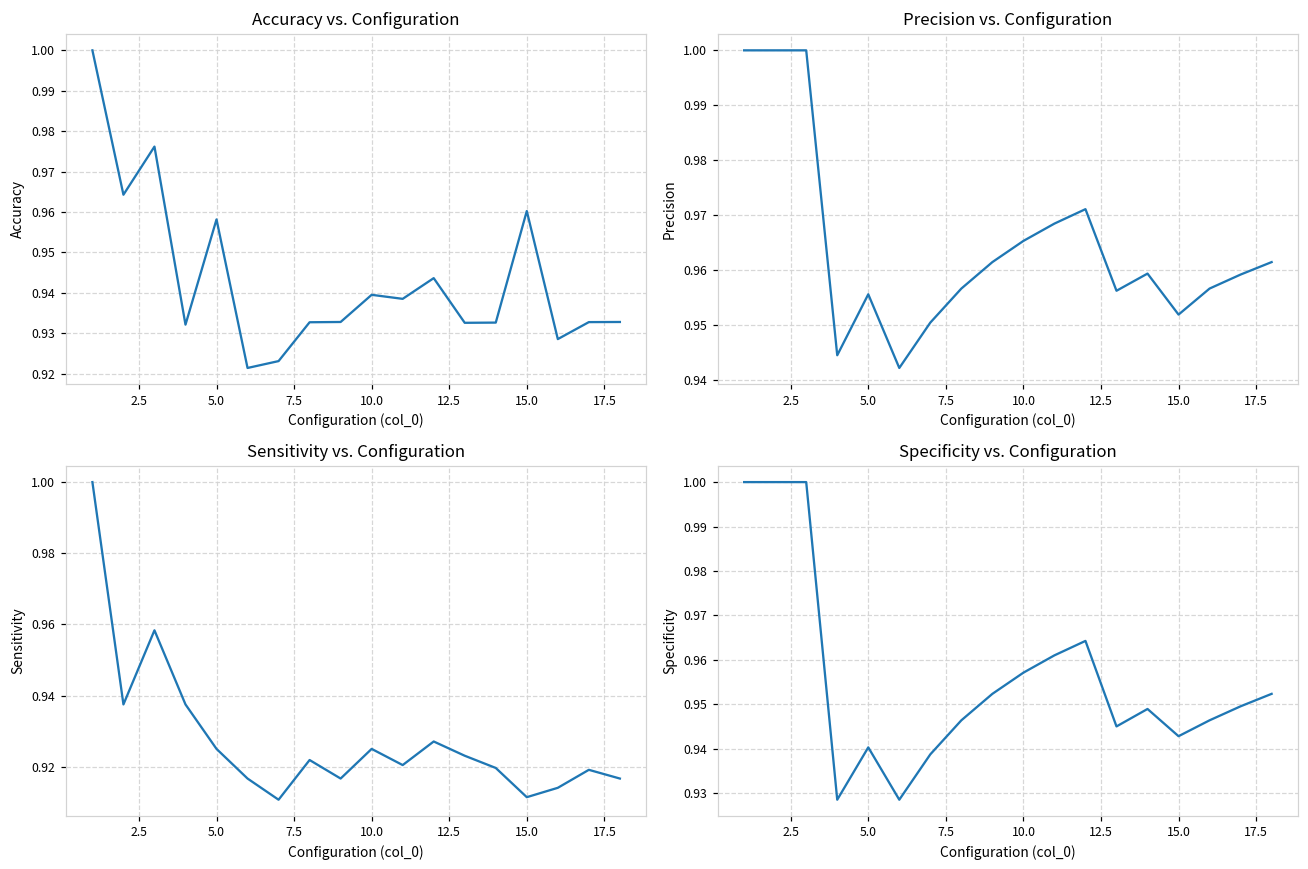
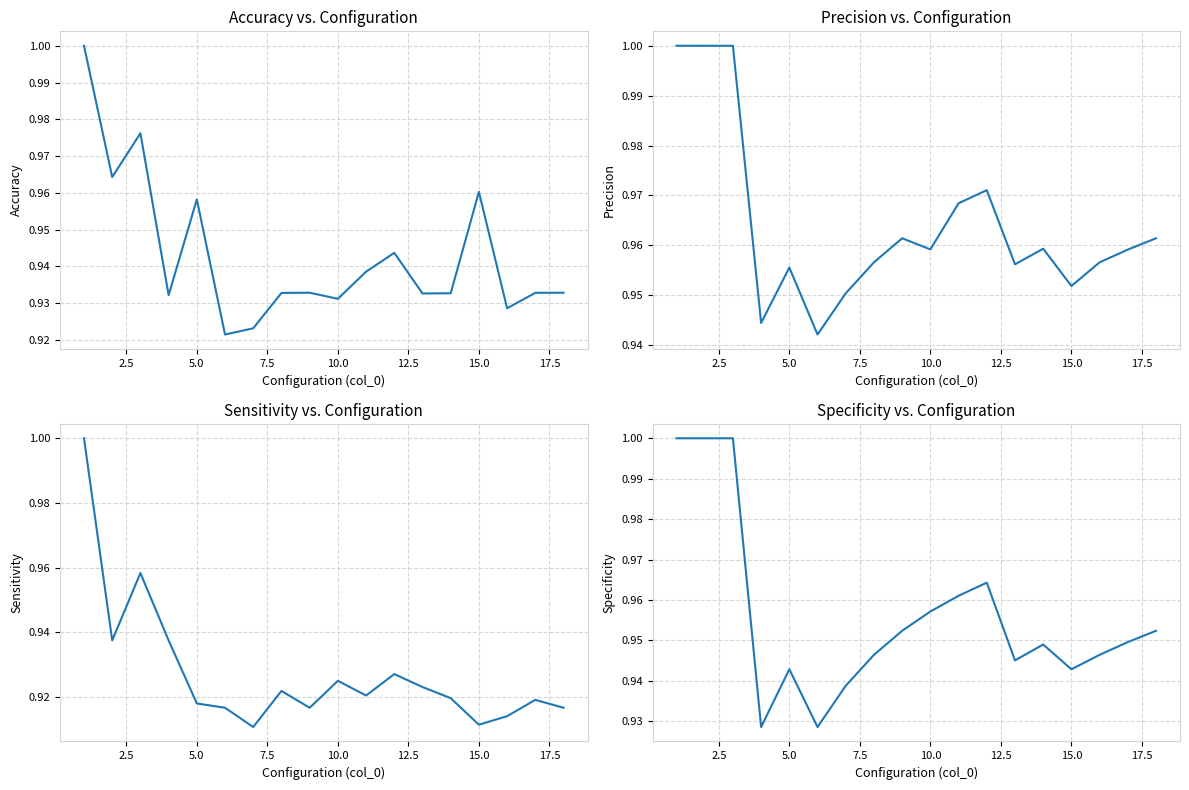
  {
    "Accuracy vs. Configuration": {
      "5.0": 0.958,
-     "10.0": 0.940,
+     "10.0": 0.931,
      "15.0": 0.960
    },
    "Precision vs. Configuration": {
      "5.0": 0.956,
-     "10.0": 0.965,
+     "10.0": 0.959,
      "15.0": 0.952
    },
    "Sensitivity vs. Configuration": {
-     "5.0": 0.925,
+     "5.0": 0.918,
      "10.0": 0.925,
      "15.0": 0.911
    },
    "Specificity vs. Configuration": {
-     "5.0": 0.940,
+     "5.0": 0.943,
      "10.0": 0.957,
      "15.0": 0.943
    }
  }
